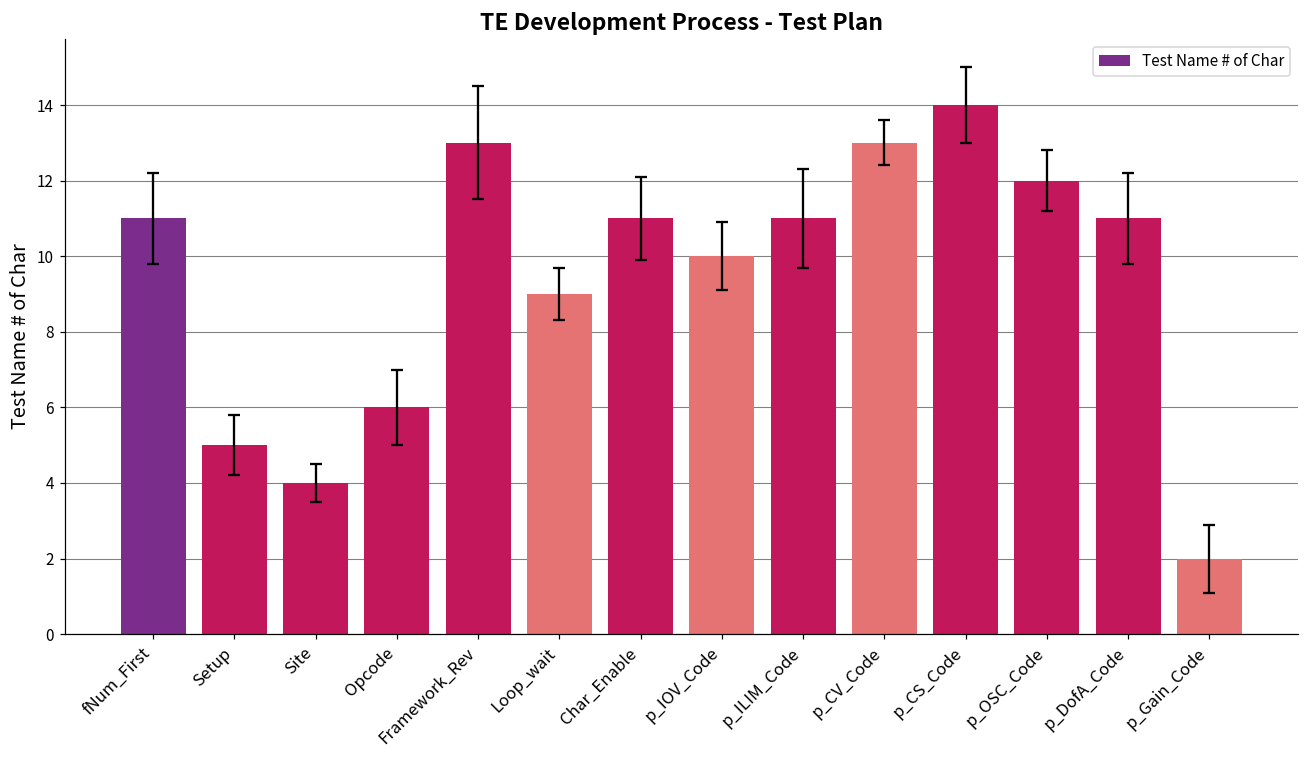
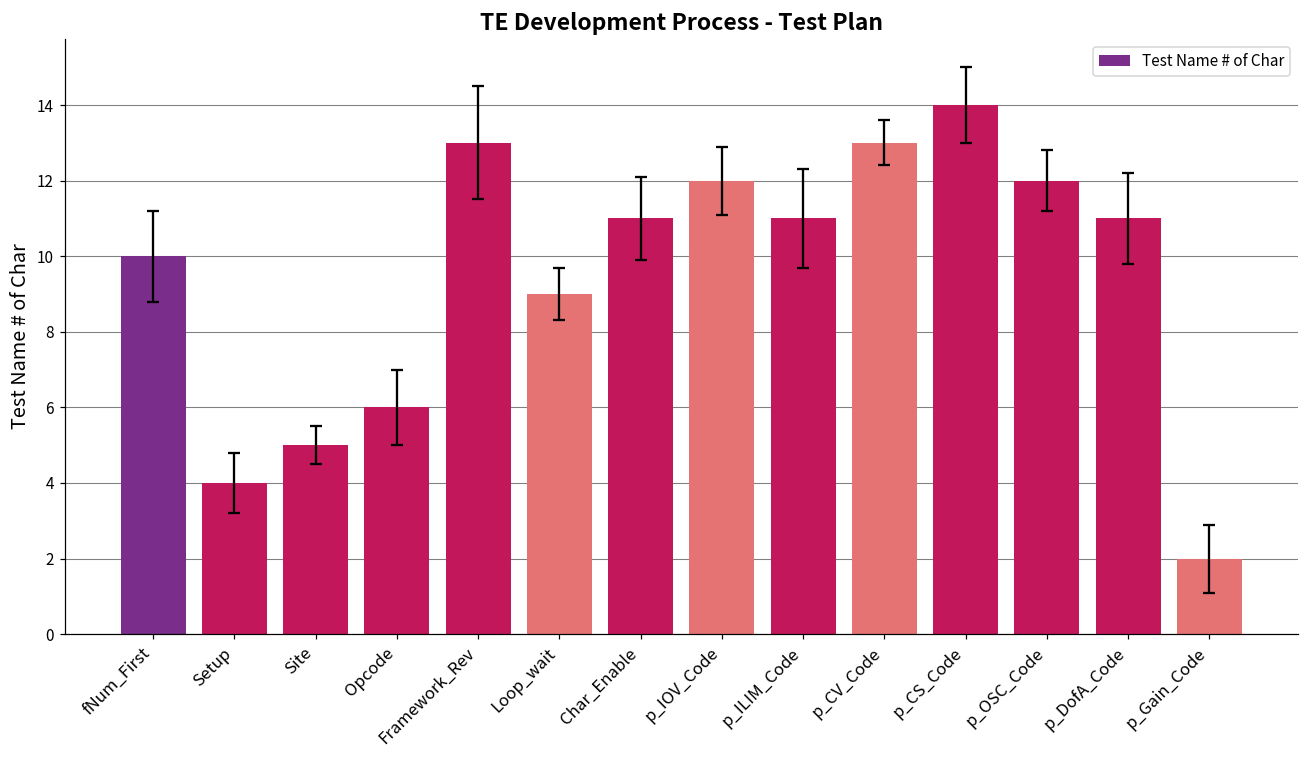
  {
    "Test Name # of Char": {
-     "fNum_First": 11,
-     "Setup": 5,
-     "Site": 4,
+     "fNum_First": 10,
+     "Setup": 4,
+     "Site": 5,
      "Opcode": 6,
      "Framework_Rev": 13,
      "Loop_wait": 9,
      "Char_Enable": 11,
-     "p_IOV_Code": 10,
+     "p_IOV_Code": 12,
      "p_ILIM_Code": 11,
      "p_CV_Code": 13,
      "p_CS_Code": 14,
      "p_OSC_Code": 12,
      "p_DofA_Code": 11,
      "p_Gain_Code": 2
    }
  }
